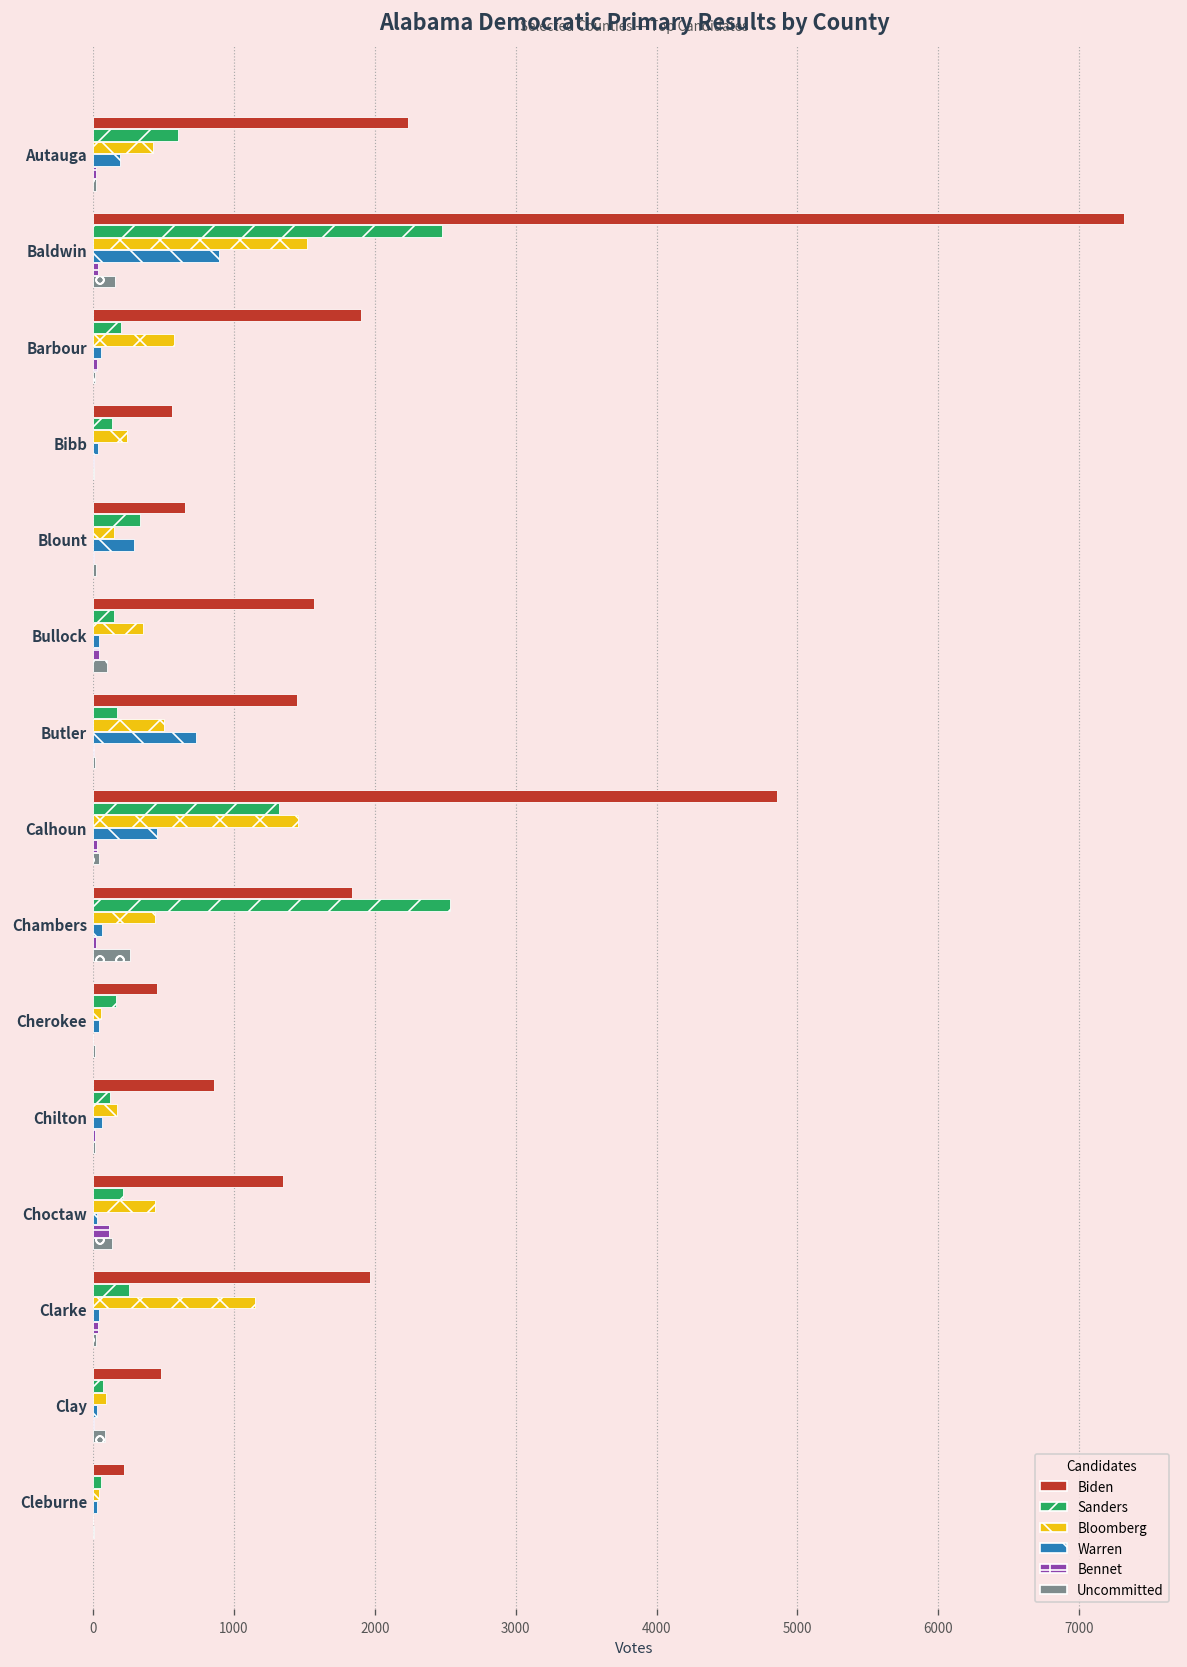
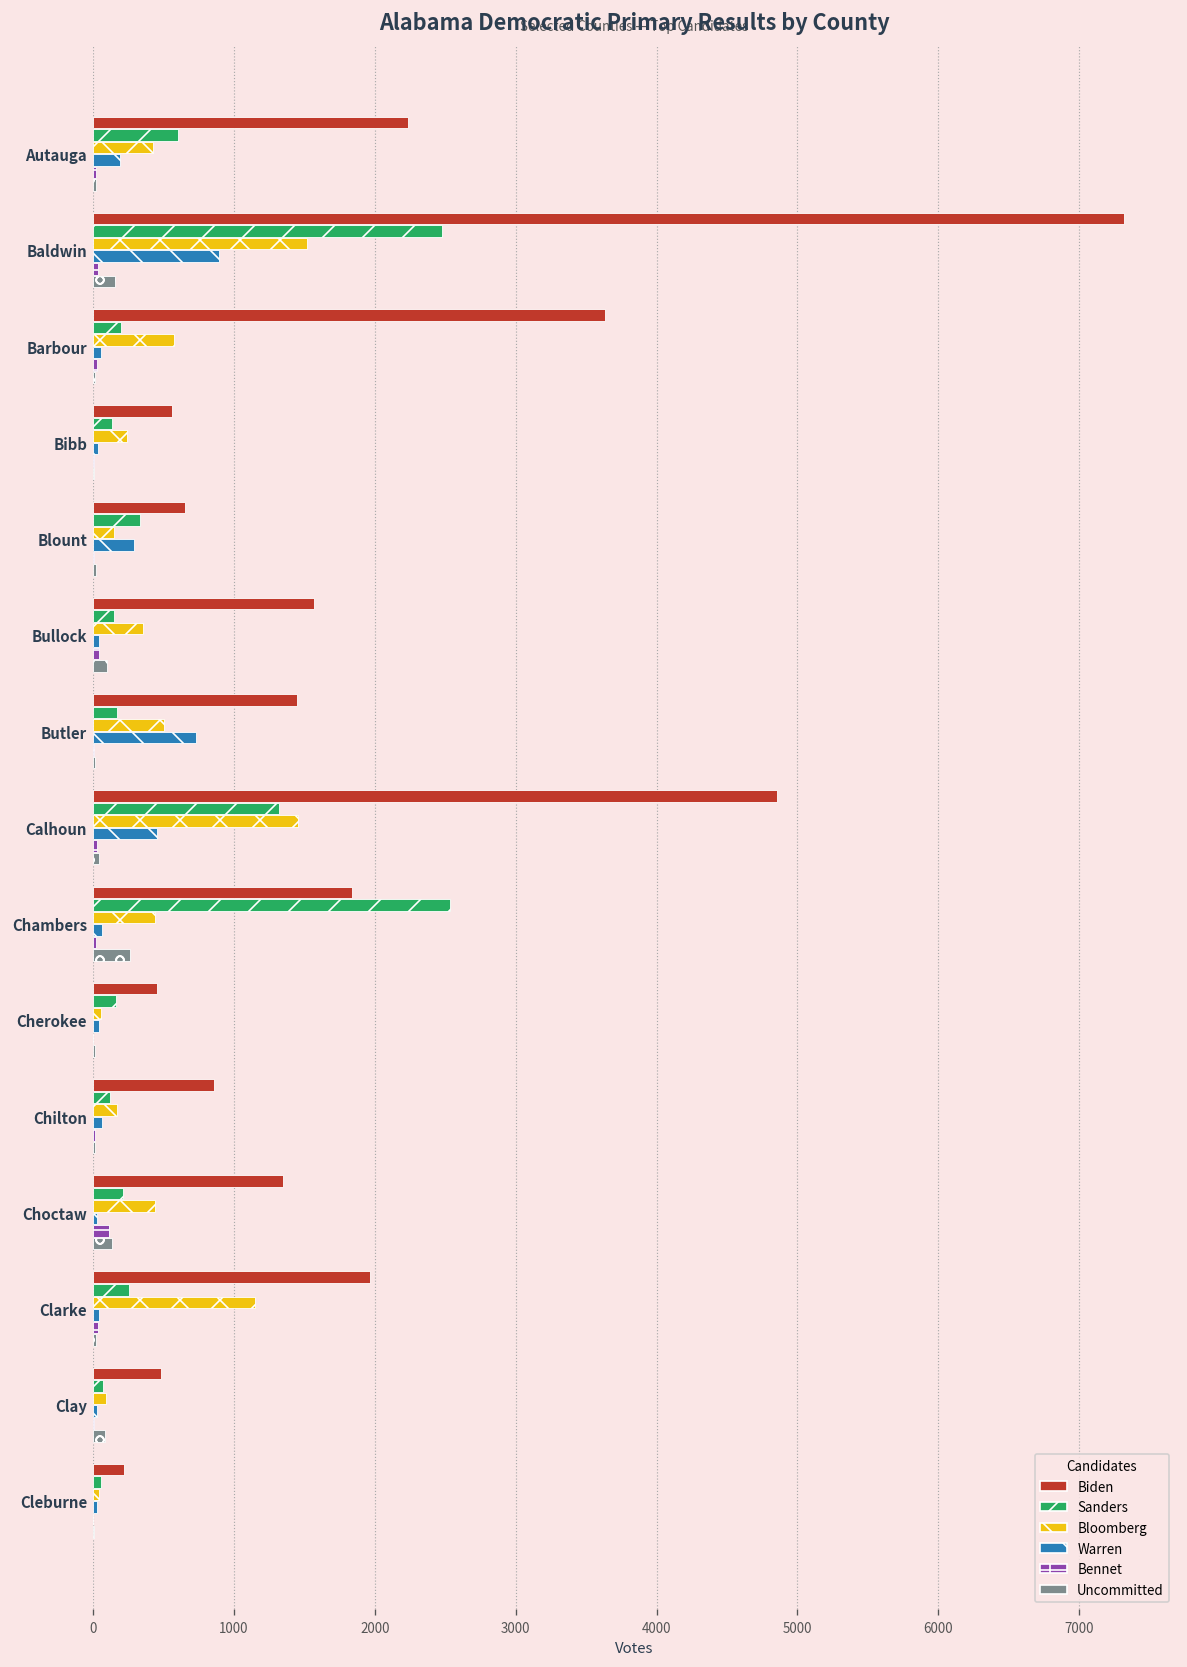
  {
    "Biden": {
      "Autauga": 2240,
      "Baldwin": 7320,
-     "Barbour": 1900,
+     "Barbour": 3630,
      "Bibb": 560,
      "Blount": 650,
      "Bullock": 1570,
      "Butler": 1450,
      "Calhoun": 4860,
      "Chambers": 1840,
      "Cherokee": 460,
      "Chilton": 860,
      "Choctaw": 1350,
      "Clarke": 1970,
      "Clay": 490,
      "Cleburne": 220
    },
    "Sanders": {
      "Autauga": 600,
      "Baldwin": 2480,
      "Barbour": 200,
      "Bibb": 140,
      "Blount": 340,
      "Bullock": 150,
      "Butler": 170,
      "Calhoun": 1320,
      "Chambers": 2530,
      "Cherokee": 160,
      "Chilton": 120,
      "Choctaw": 220,
      "Clarke": 260,
      "Clay": 70,
      "Cleburne": 60
    },
    "Bloomberg": {
      "Autauga": 430,
      "Baldwin": 1520,
      "Barbour": 570,
      "Bibb": 240,
      "Blount": 150,
      "Bullock": 360,
      "Butler": 510,
      "Calhoun": 1460,
      "Chambers": 440,
      "Cherokee": 60,
      "Chilton": 170,
      "Choctaw": 440,
      "Clarke": 1150,
      "Clay": 90,
      "Cleburne": 40
    },
    "Warren": {
      "Autauga": 190,
      "Baldwin": 890,
      "Barbour": 60,
      "Bibb": 30,
      "Blount": 290,
      "Bullock": 40,
      "Butler": 730,
      "Calhoun": 460,
      "Chambers": 60,
      "Cherokee": 40,
      "Chilton": 60,
      "Choctaw": 30,
      "Clarke": 40,
      "Clay": 30,
      "Cleburne": 30
    },
    "Bennet": {
      "Autauga": 20,
      "Baldwin": 30,
      "Barbour": 30,
      "Bullock": 40,
      "Calhoun": 30,
      "Choctaw": 110,
      "Clarke": 30
    },
    "Uncommitted": {
      "Baldwin": 160,
      "Blount": 20,
      "Bullock": 100,
      "Calhoun": 40,
      "Chambers": 260,
      "Choctaw": 140,
      "Clay": 90
    }
  }
